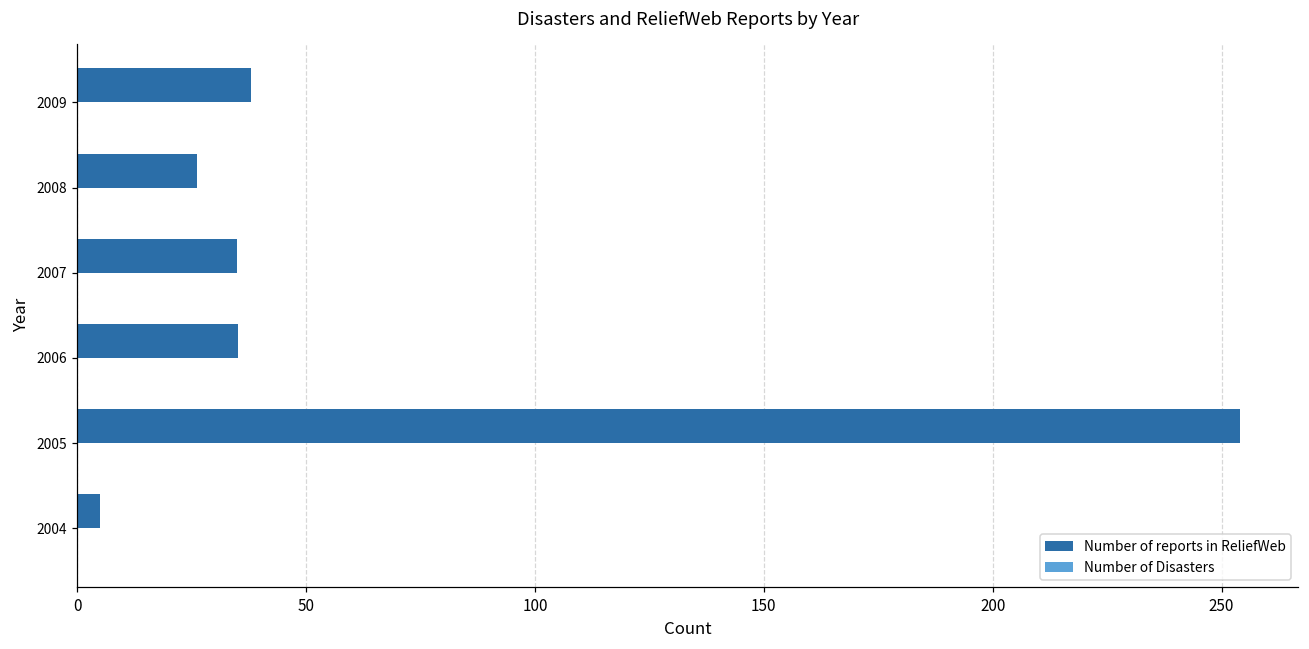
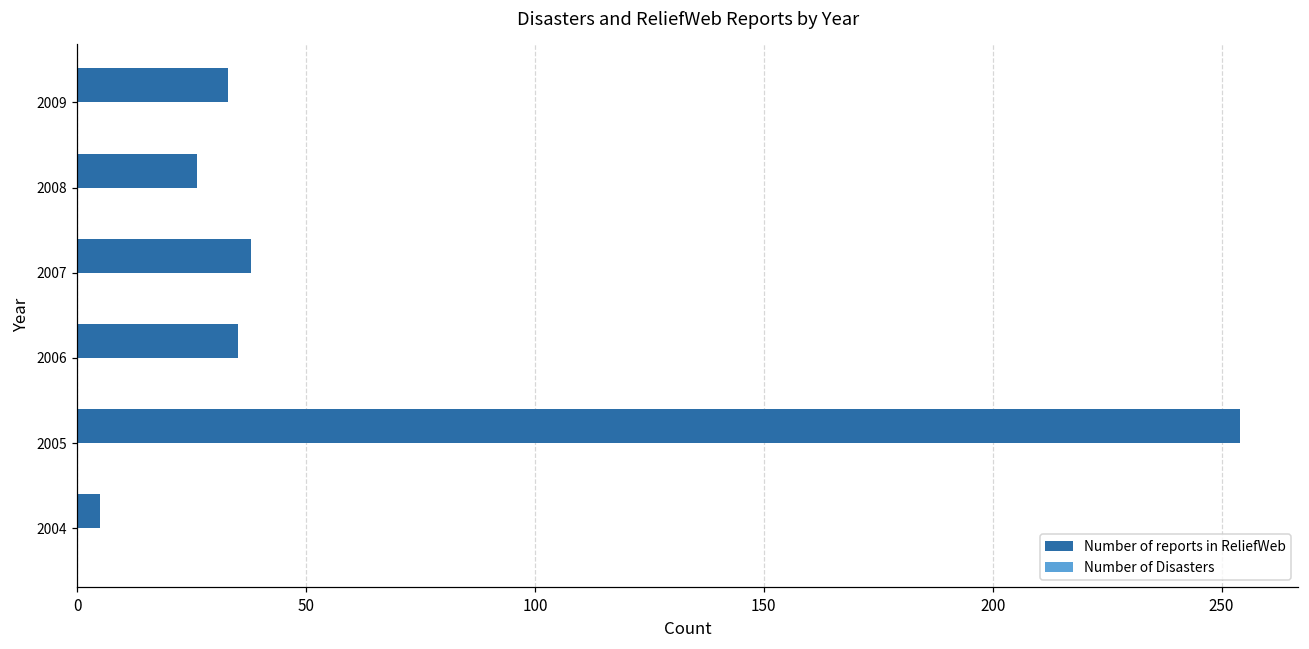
  {
    "Number of reports in ReliefWeb": {
-     "2009": 38,
+     "2009": 33,
      "2008": 26,
-     "2007": 35,
+     "2007": 38,
      "2006": 35,
      "2005": 254,
      "2004": 5
    },
    "Number of Disasters": {
      "2009": 0,
      "2008": 0,
      "2007": 0,
      "2006": 0,
      "2005": 0,
      "2004": 0
    }
  }
